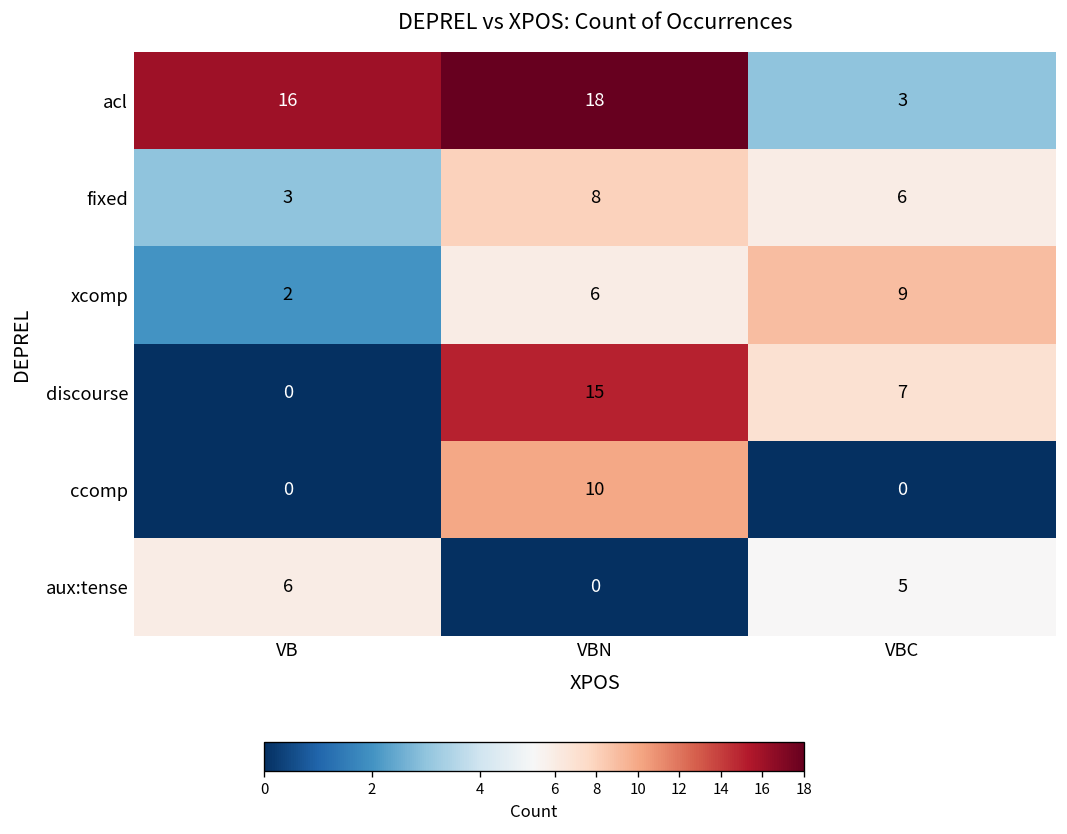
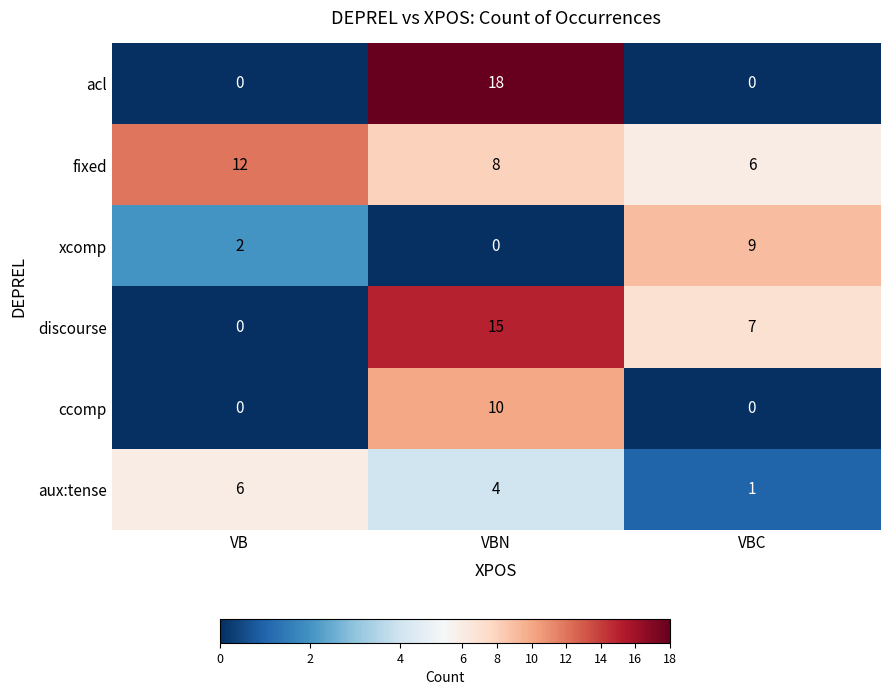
  {
    "acl": {
-     "VB": 16,
+     "VB": 0,
      "VBN": 18,
-     "VBC": 3
+     "VBC": 0
    },
    "fixed": {
-     "VB": 3,
+     "VB": 12,
      "VBN": 8,
      "VBC": 6
    },
    "xcomp": {
      "VB": 2,
-     "VBN": 6,
+     "VBN": 0,
      "VBC": 9
    },
    "discourse": {
      "VB": 0,
      "VBN": 15,
      "VBC": 7
    },
    "ccomp": {
      "VB": 0,
      "VBN": 10,
      "VBC": 0
    },
    "aux:tense": {
      "VB": 6,
-     "VBN": 0,
-     "VBC": 5
+     "VBN": 4,
+     "VBC": 1
    }
  }
